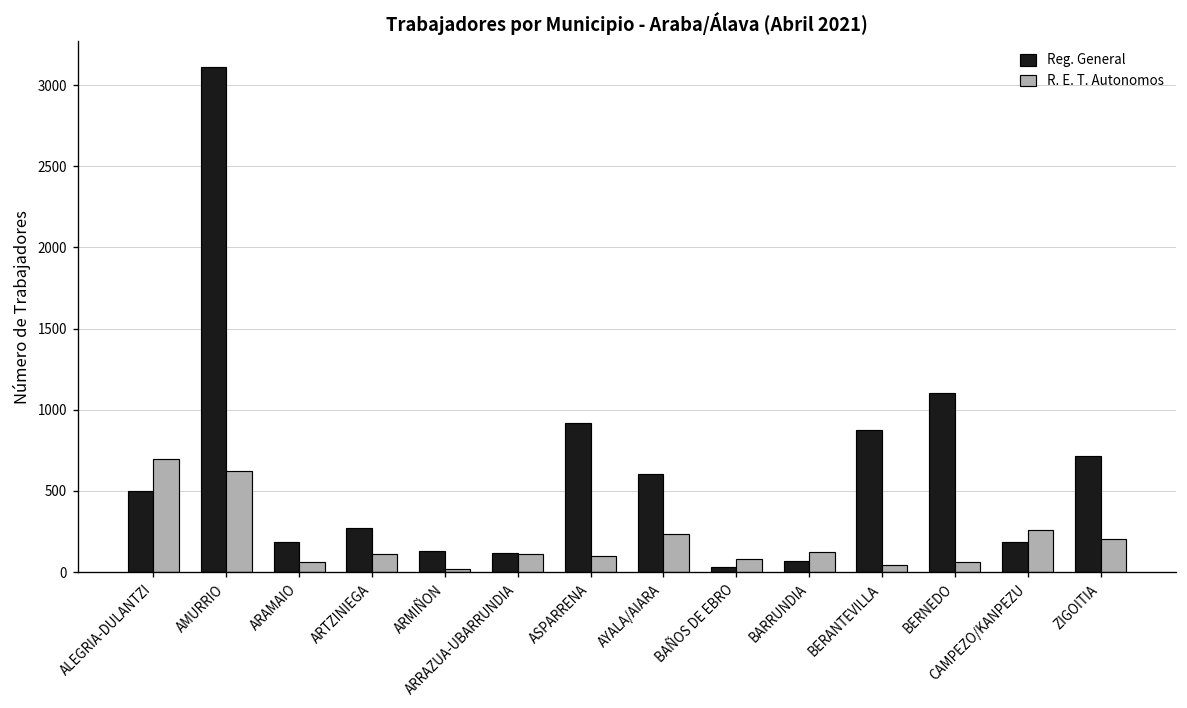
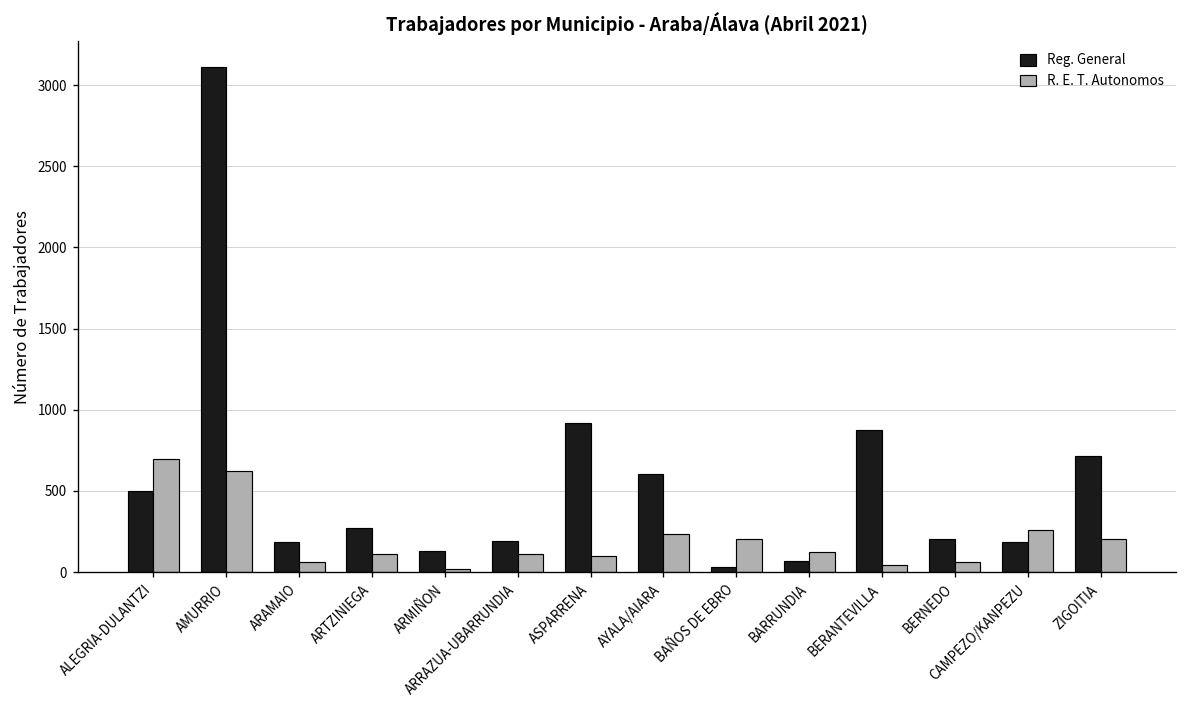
  {
    "Reg. General": {
      "ALEGRIA-DULANTZI": 500,
      "AMURRIO": 3110,
      "ARAMAIO": 180,
      "ARTZINIEGA": 270,
      "ARMIÑON": 130,
-     "ARRAZUA-UBARRUNDIA": 120,
+     "ARRAZUA-UBARRUNDIA": 190,
      "ASPARRENA": 920,
      "AYALA/AIARA": 610,
      "BAÑOS DE EBRO": 30,
      "BARRUNDIA": 70,
      "BERANTEVILLA": 880,
-     "BERNEDO": 1100,
+     "BERNEDO": 210,
      "CAMPEZO/KANPEZU": 180,
      "ZIGOITIA": 720
    },
    "R. E. T. Autonomos": {
      "ALEGRIA-DULANTZI": 690,
      "AMURRIO": 620,
      "ARAMAIO": 60,
      "ARTZINIEGA": 110,
      "ARMIÑON": 20,
      "ARRAZUA-UBARRUNDIA": 110,
      "ASPARRENA": 100,
      "AYALA/AIARA": 230,
-     "BAÑOS DE EBRO": 80,
+     "BAÑOS DE EBRO": 200,
      "BARRUNDIA": 130,
      "BERANTEVILLA": 40,
      "BERNEDO": 60,
      "CAMPEZO/KANPEZU": 260,
      "ZIGOITIA": 200
    }
  }
